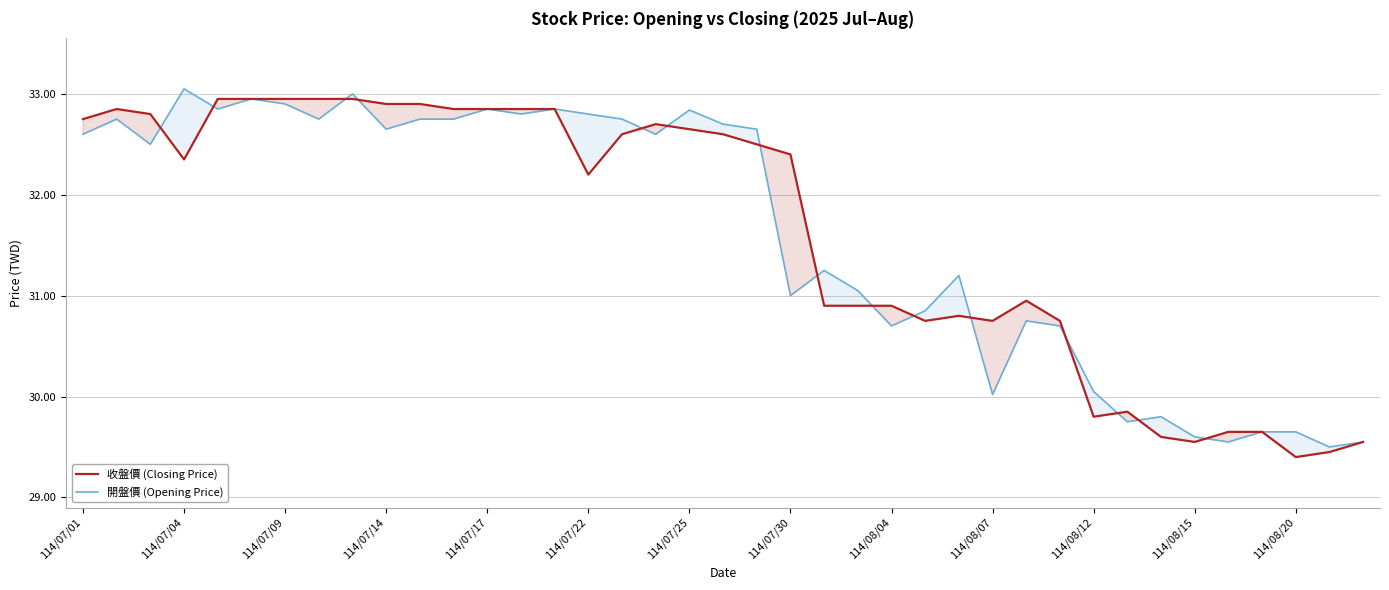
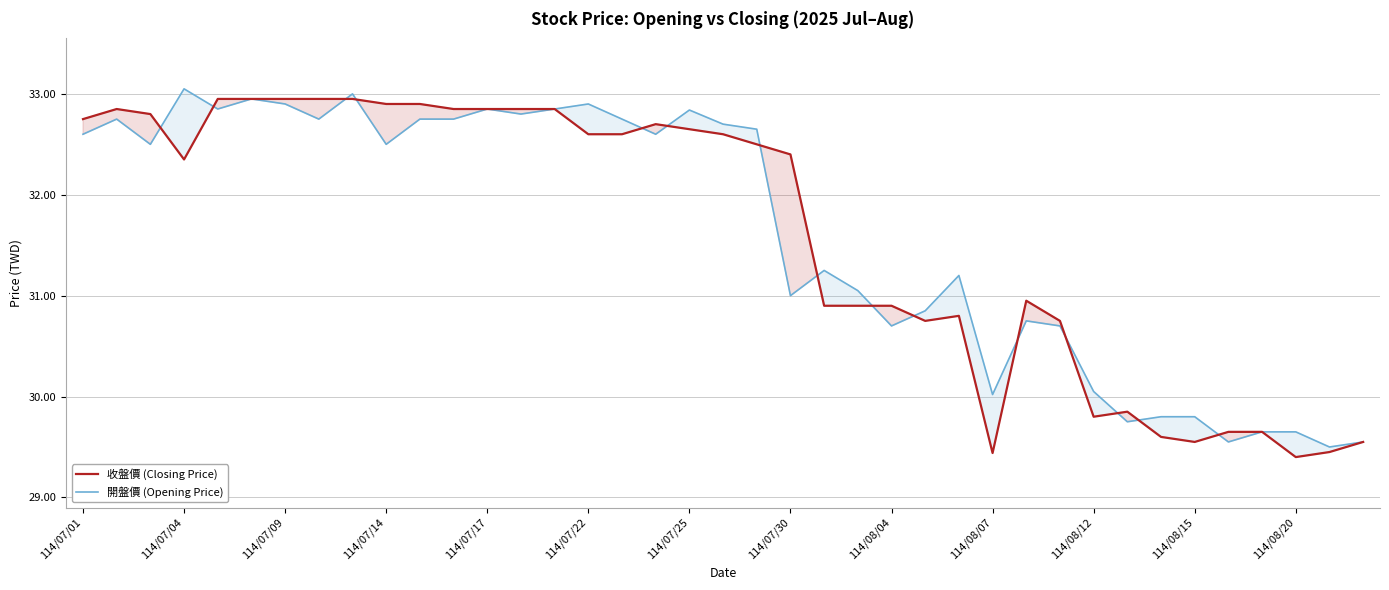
  {
    "收盤價 (Closing Price)": {
      "114/07/01": 32.75,
      "114/07/04": 32.35,
      "114/07/09": 32.95,
      "114/07/14": 32.90,
-     "114/07/22": 32.2,
+     "114/07/22": 32.6,
      "114/07/25": 32.65,
      "114/07/30": 32.40,
      "114/08/04": 30.90,
-     "114/08/07": 30.75,
+     "114/08/07": 29.44,
      "114/08/12": 29.80,
      "114/08/15": 29.55,
      "114/08/20": 29.40
    },
    "開盤價 (Opening Price)": {
      "114/07/01": 32.60,
      "114/07/04": 33.05,
      "114/07/09": 32.90,
-     "114/07/14": 32.65,
-     "114/07/22": 32.8,
+     "114/07/14": 32.50,
+     "114/07/22": 32.9,
      "114/07/25": 32.84,
      "114/07/30": 31.00,
      "114/08/04": 30.70,
      "114/08/07": 30.02,
      "114/08/12": 30.05,
-     "114/08/15": 29.6,
+     "114/08/15": 29.8,
      "114/08/20": 29.65
    }
  }
